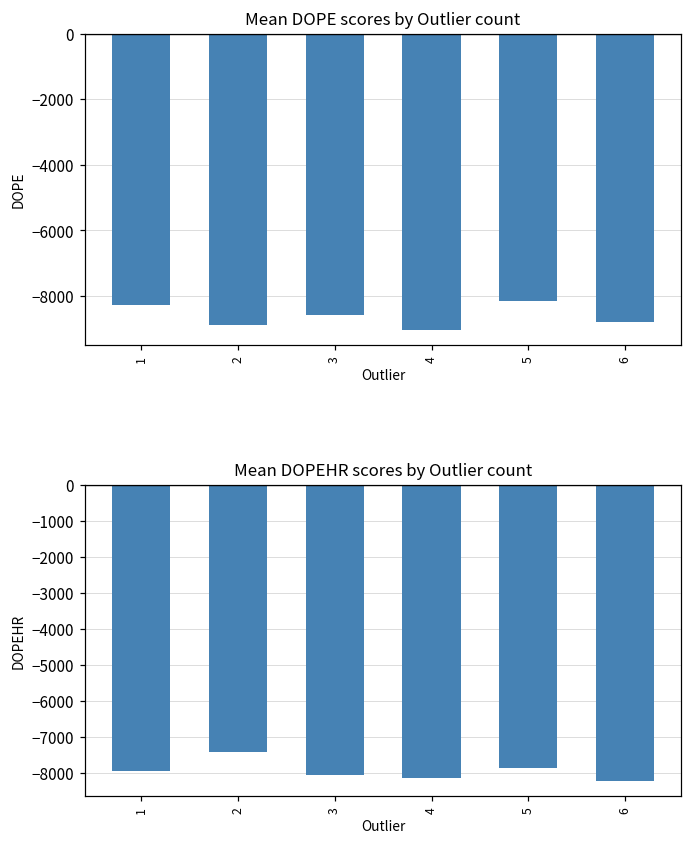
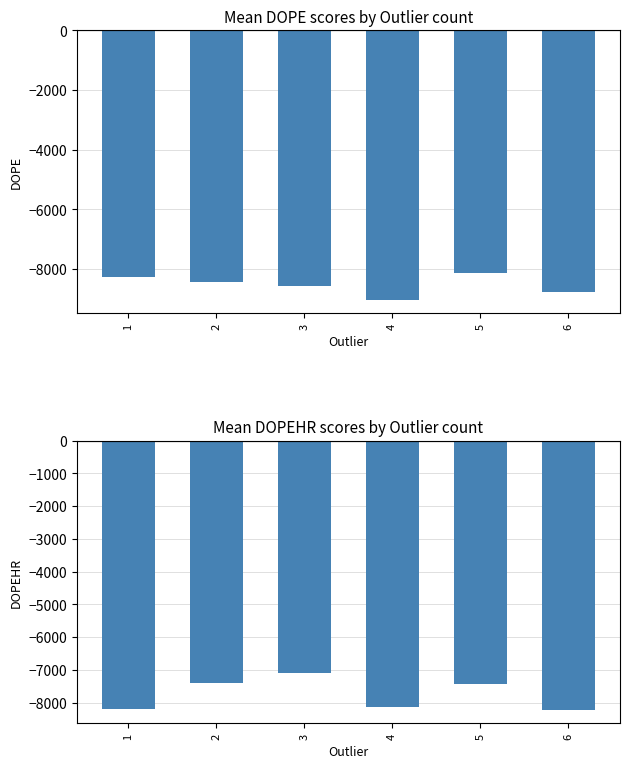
  {
    "Mean DOPE scores by Outlier count": {
      "1": -8300,
-     "2": -8900,
+     "2": -8400,
      "3": -8600,
      "4": -9000,
      "5": -8100,
      "6": -8800
    },
    "Mean DOPEHR scores by Outlier count": {
-     "1": -8000,
+     "1": -8200,
      "2": -7400,
-     "3": -8100,
+     "3": -7100,
      "4": -8100,
-     "5": -7900,
+     "5": -7400,
      "6": -8200
    }
  }
